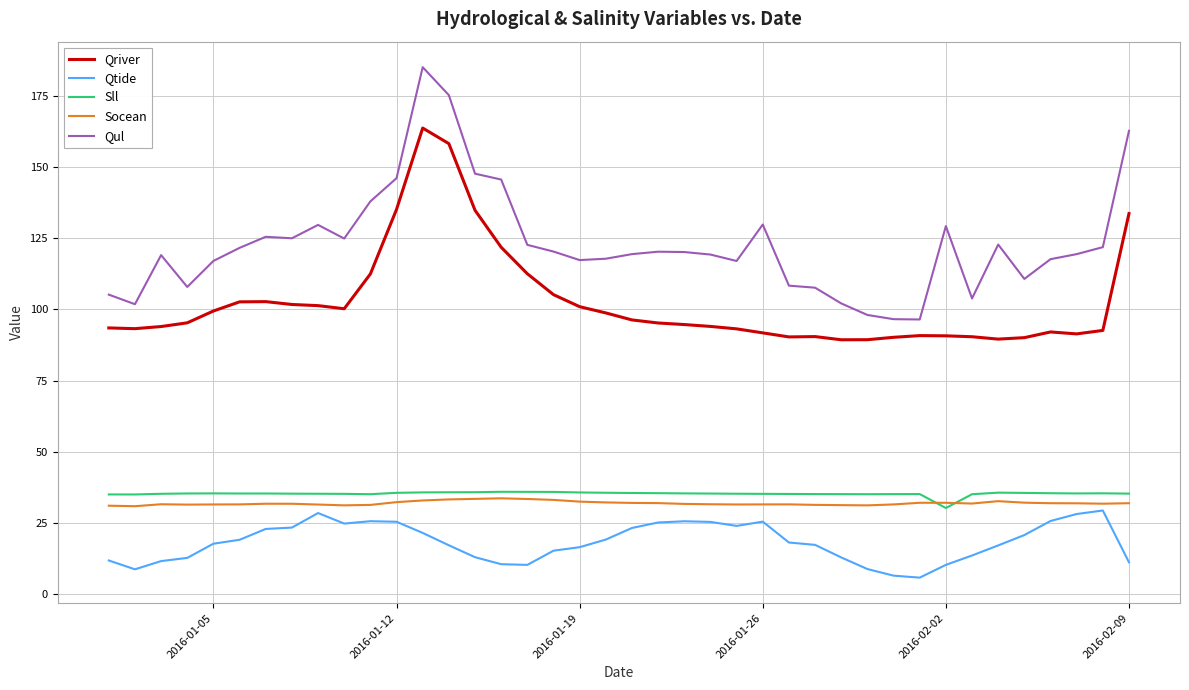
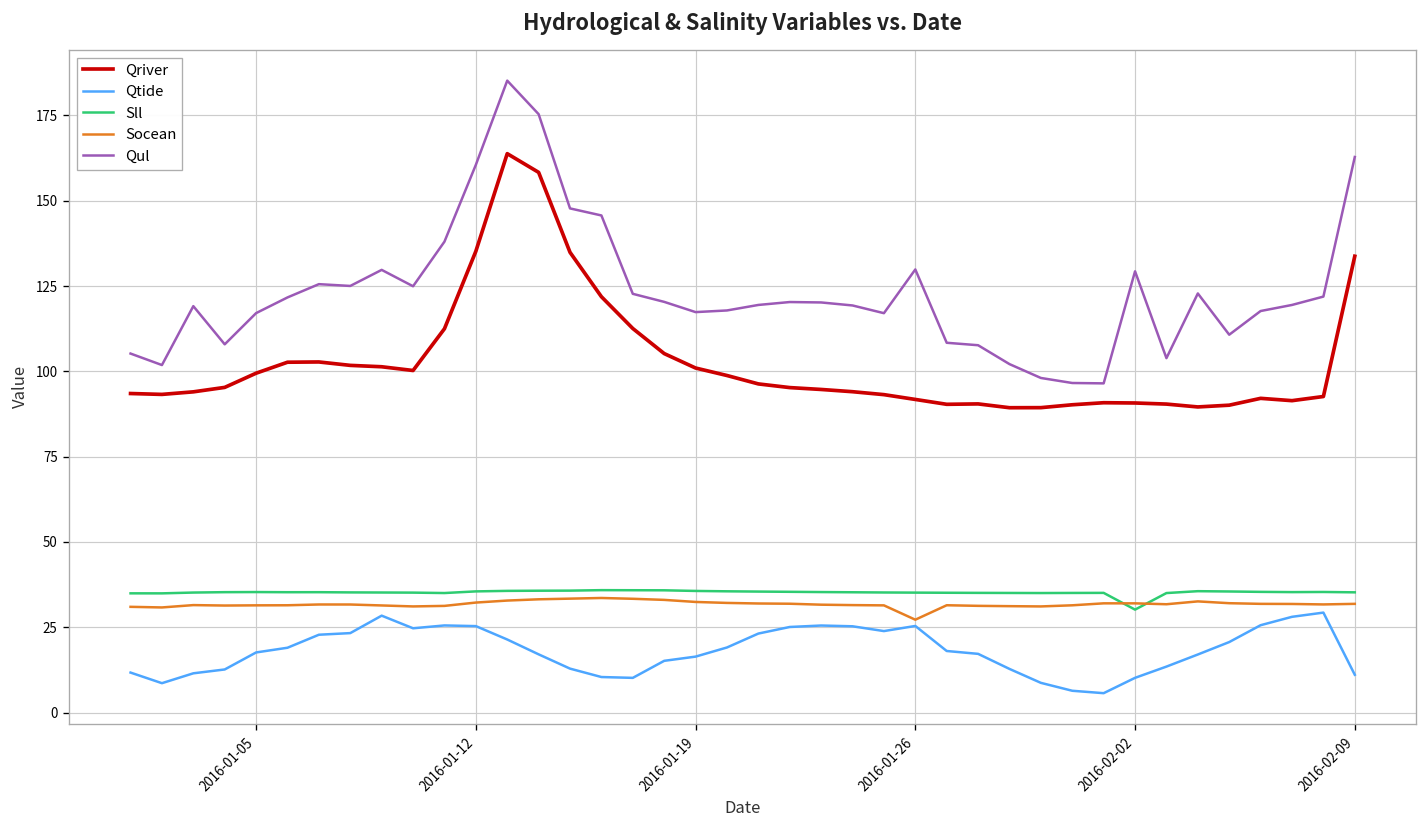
  {
    "Qriver": {
      "2016-01-05": 99,
      "2016-01-12": 135,
      "2016-01-19": 101,
      "2016-01-26": 92,
      "2016-02-02": 91,
      "2016-02-09": 134
    },
    "Qtide": {
      "2016-01-05": 18,
      "2016-01-12": 25,
      "2016-01-19": 16,
      "2016-01-26": 25,
      "2016-02-02": 10,
      "2016-02-09": 11
    },
    "Sll": {
      "2016-01-05": 35,
      "2016-01-12": 36,
      "2016-01-19": 36,
      "2016-01-26": 35,
      "2016-02-02": 30,
      "2016-02-09": 35
    },
    "Socean": {
      "2016-01-05": 31,
      "2016-01-12": 32,
      "2016-01-19": 32,
-     "2016-01-26": 31,
+     "2016-01-26": 27,
      "2016-02-02": 32,
      "2016-02-09": 32
    },
    "Qul": {
      "2016-01-05": 117,
-     "2016-01-12": 146,
+     "2016-01-12": 161,
      "2016-01-19": 117,
      "2016-01-26": 130,
      "2016-02-02": 129,
      "2016-02-09": 163
    }
  }
